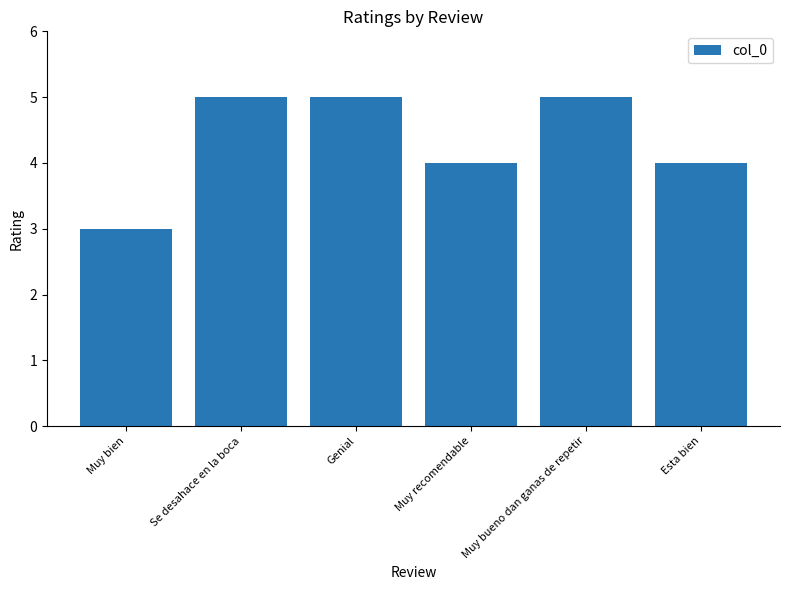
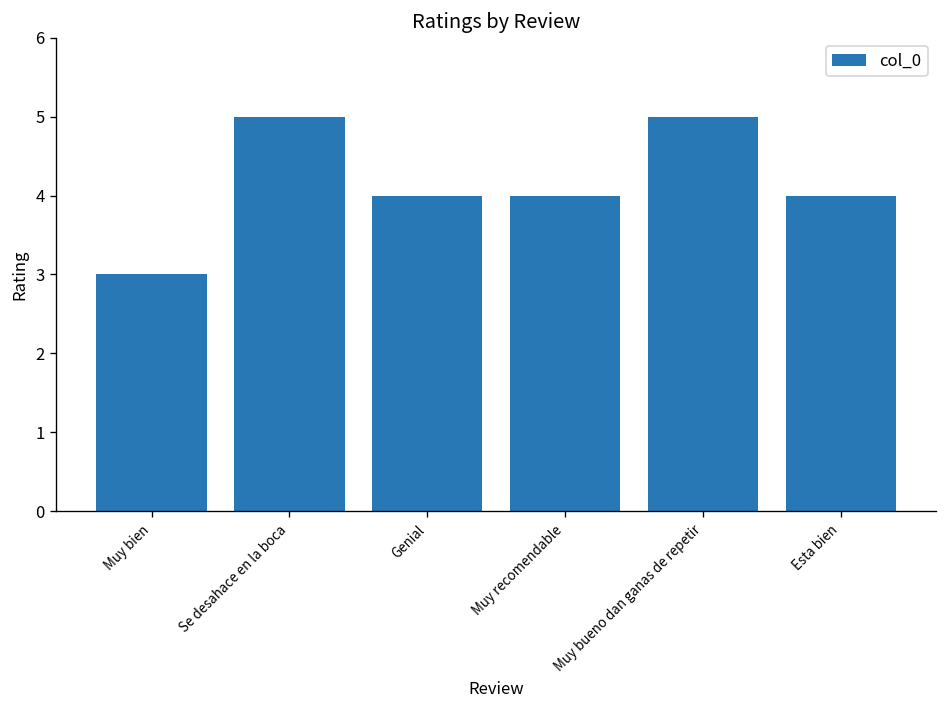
  {
    "Muy bien": 3,
    "Se desahace en la boca": 5,
-   "Genial": 5,
+   "Genial": 4,
    "Muy recomendable": 4,
    "Muy bueno dan ganas de repetir": 5,
    "Esta bien": 4
  }
